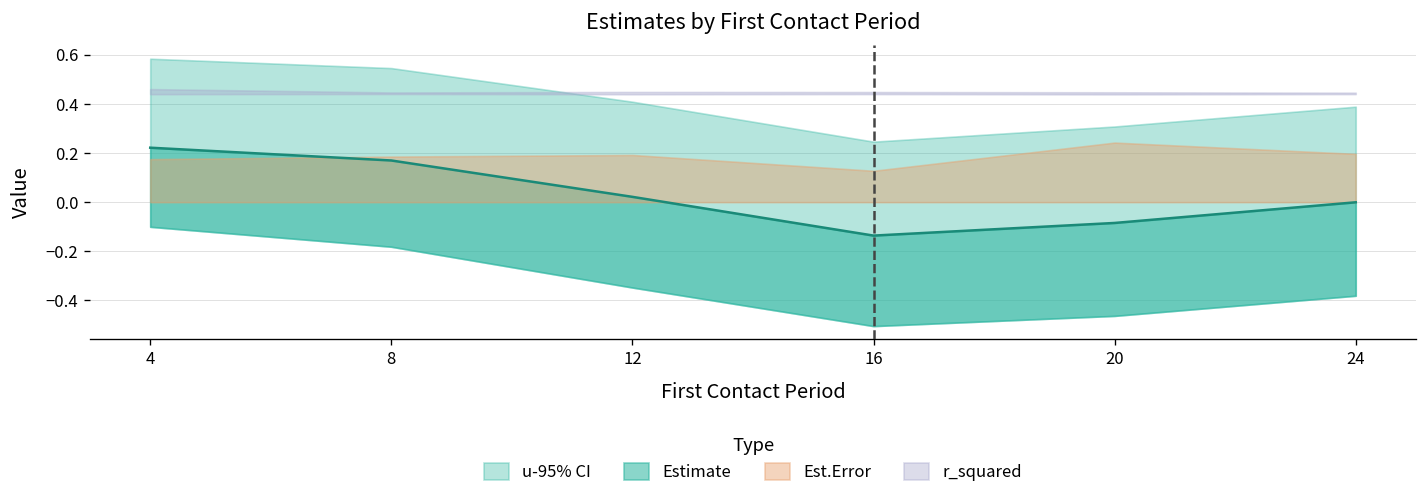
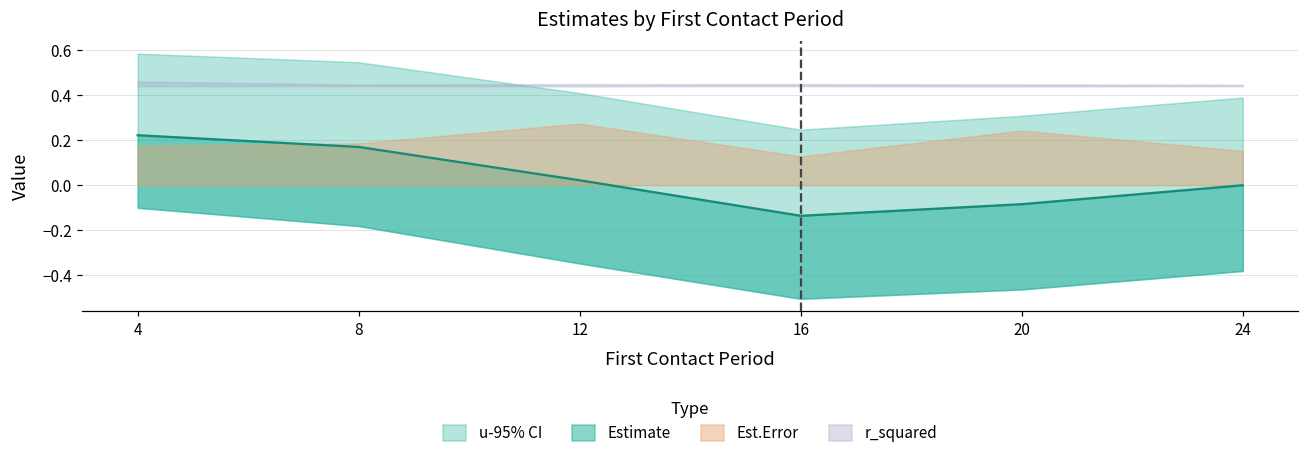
  {
    "Est.Error": {
      "4": 0.18,
      "8": 0.19,
-     "12": 0.19,
+     "12": 0.27,
      "16": 0.13,
      "20": 0.24,
-     "24": 0.20
+     "24": 0.15
    }
  }
